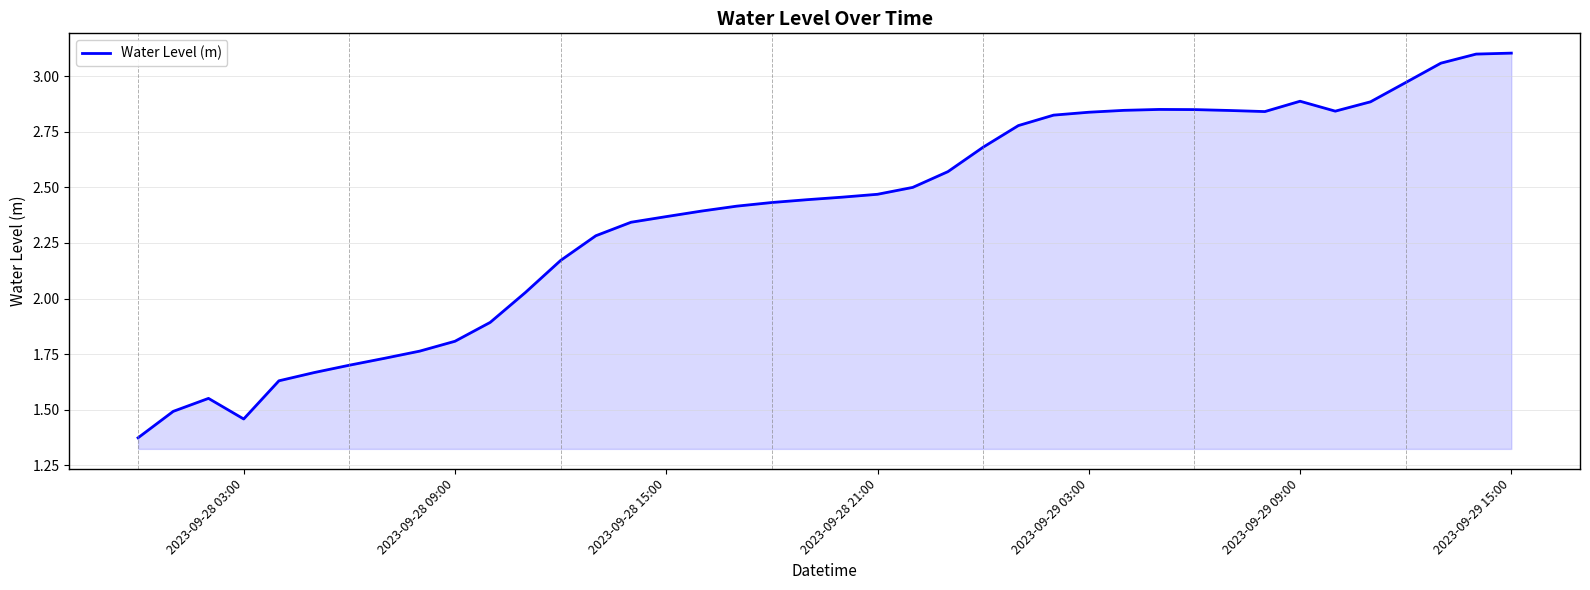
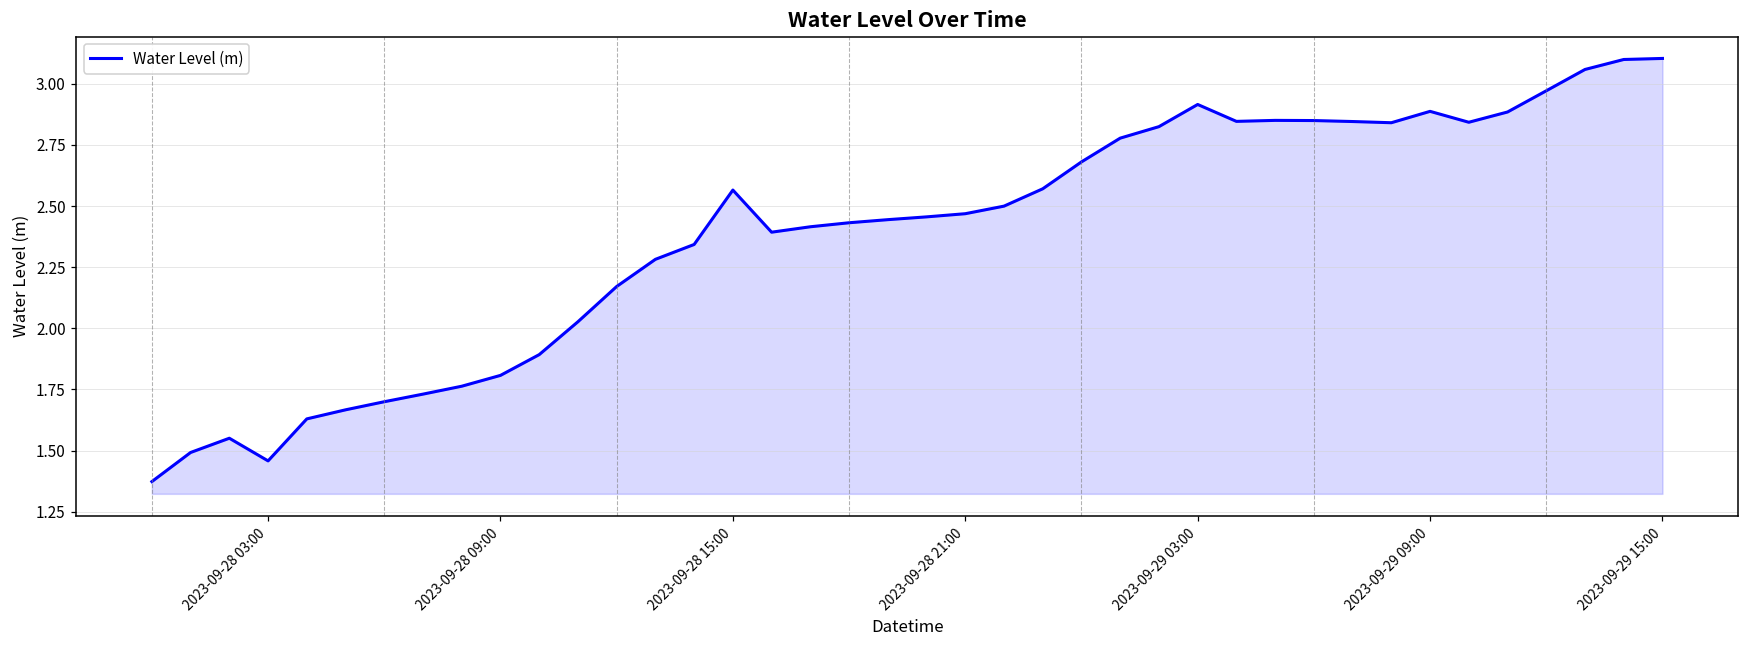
  {
    "2023-09-28 03:00": 1.46,
    "2023-09-28 09:00": 1.81,
-   "2023-09-28 15:00": 2.37,
+   "2023-09-28 15:00": 2.57,
    "2023-09-28 21:00": 2.47,
-   "2023-09-29 03:00": 2.84,
+   "2023-09-29 03:00": 2.92,
    "2023-09-29 09:00": 2.89,
    "2023-09-29 15:00": 3.10
  }
